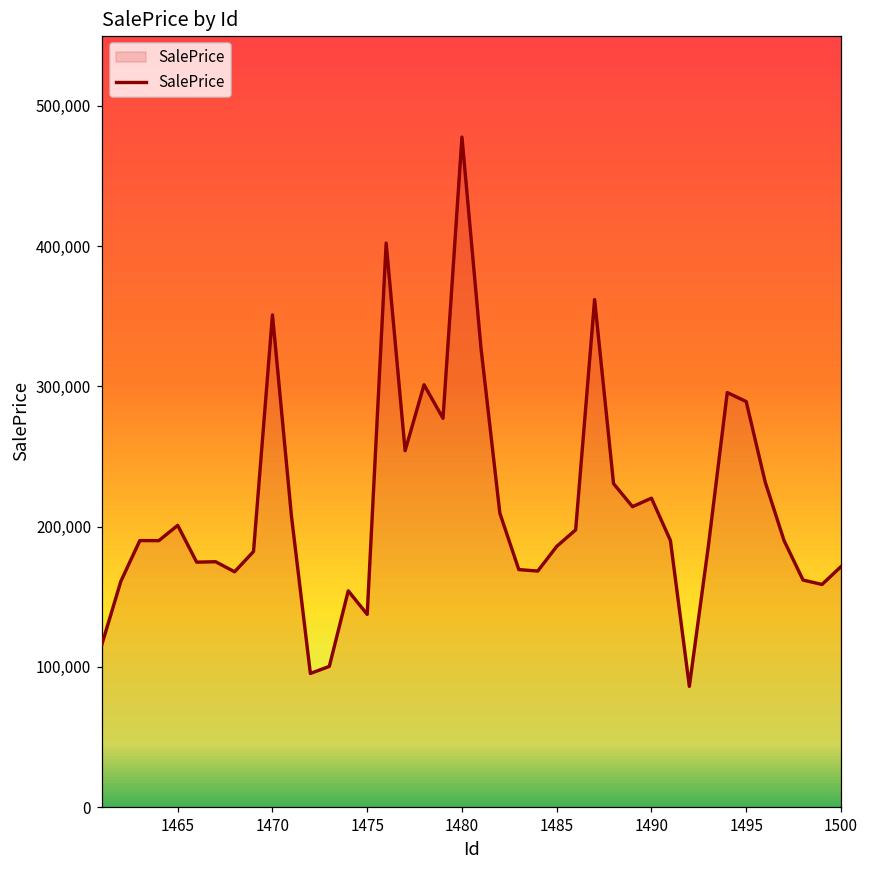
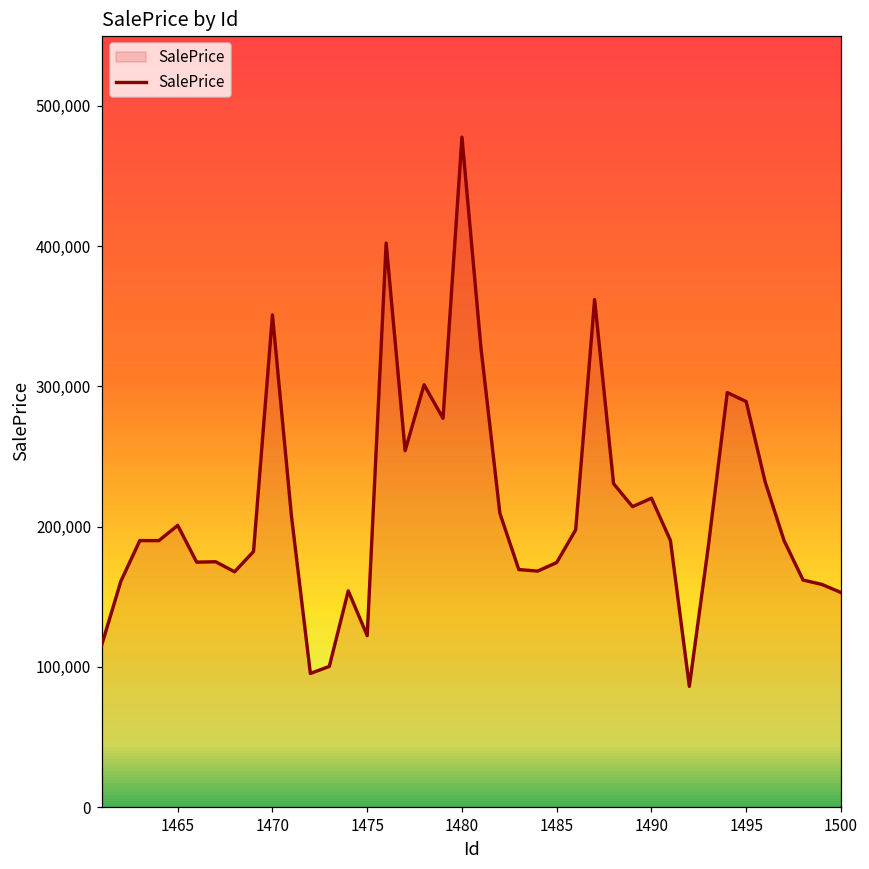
  {
    "1465": "201,000",
    "1470": "351,000",
-   "1475": "137,000",
+   "1475": "122,000",
    "1480": "478,000",
-   "1485": "186,000",
+   "1485": "174,000",
    "1490": "220,000",
    "1495": "289,000",
-   "1500": "171,000"
+   "1500": "153,000"
  }
